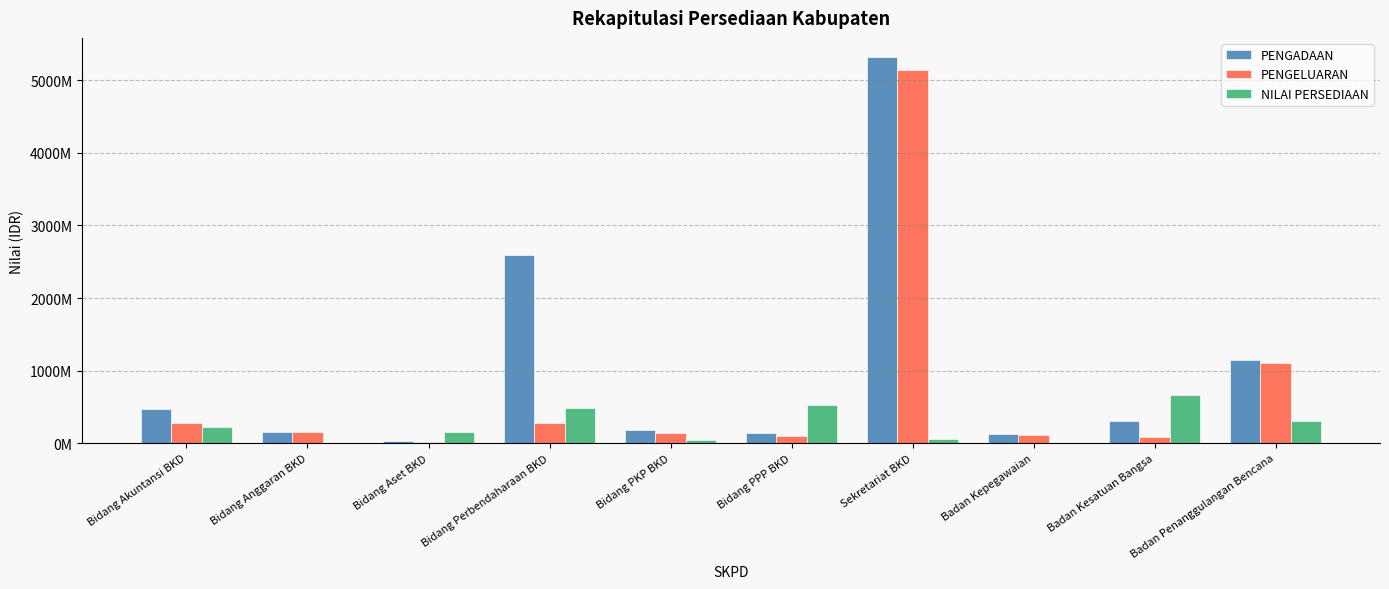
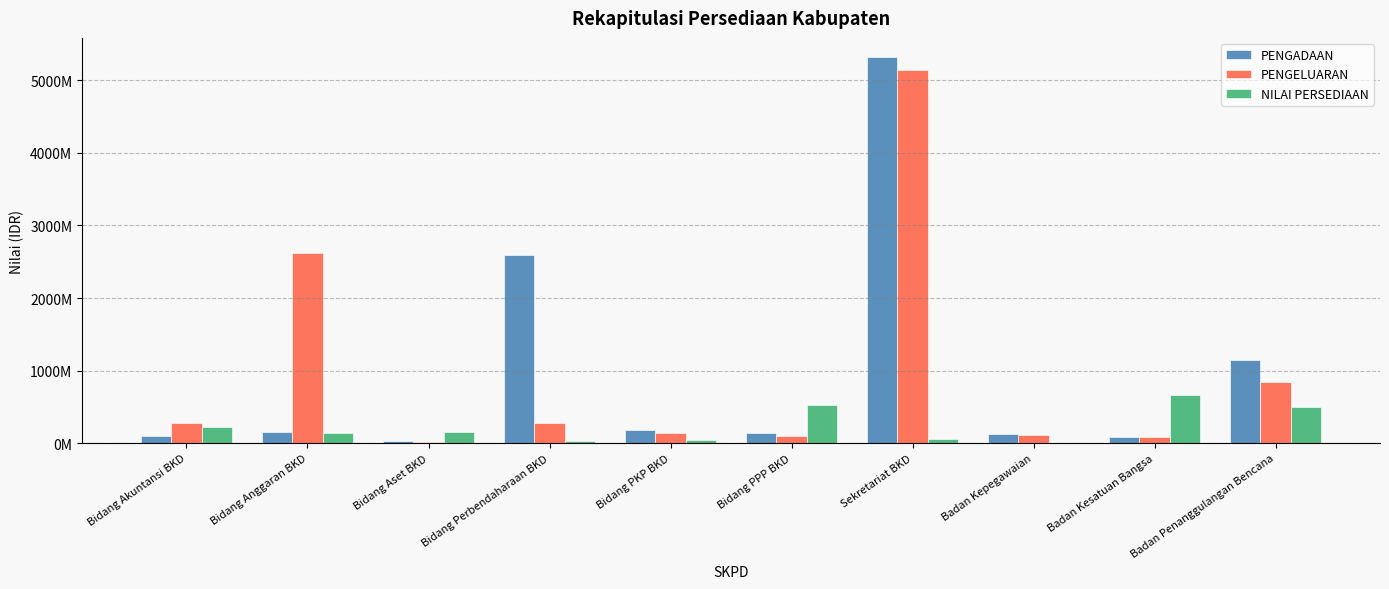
  {
    "PENGADAAN": {
-     "Bidang Akuntansi BKD": 500000000,
+     "Bidang Akuntansi BKD": 100000000,
      "Bidang Anggaran BKD": 200000000,
      "Bidang Perbendaharaan BKD": 2600000000,
      "Bidang PKP BKD": 200000000,
      "Bidang PPP BKD": 100000000,
      "Sekretariat BKD": 5300000000,
      "Badan Kepegawaian": 100000000,
-     "Badan Kesatuan Bangsa": 300000000,
+     "Badan Kesatuan Bangsa": 100000000,
      "Badan Penanggulangan Bencana": 1100000000
    },
    "PENGELUARAN": {
      "Bidang Akuntansi BKD": 300000000,
-     "Bidang Anggaran BKD": 200000000,
+     "Bidang Anggaran BKD": 2600000000,
      "Bidang Perbendaharaan BKD": 300000000,
      "Bidang PKP BKD": 100000000,
      "Bidang PPP BKD": 100000000,
      "Sekretariat BKD": 5100000000,
      "Badan Kepegawaian": 100000000,
      "Badan Kesatuan Bangsa": 100000000,
-     "Badan Penanggulangan Bencana": 1100000000
+     "Badan Penanggulangan Bencana": 800000000
    },
    "NILAI PERSEDIAAN": {
      "Bidang Akuntansi BKD": 200000000,
-     "Bidang Anggaran BKD": 0,
+     "Bidang Anggaran BKD": 100000000,
      "Bidang Aset BKD": 100000000,
-     "Bidang Perbendaharaan BKD": 500000000,
+     "Bidang Perbendaharaan BKD": 0,
      "Bidang PKP BKD": 0,
      "Bidang PPP BKD": 500000000,
      "Sekretariat BKD": 100000000,
      "Badan Kesatuan Bangsa": 700000000,
-     "Badan Penanggulangan Bencana": 300000000
+     "Badan Penanggulangan Bencana": 500000000
    }
  }
